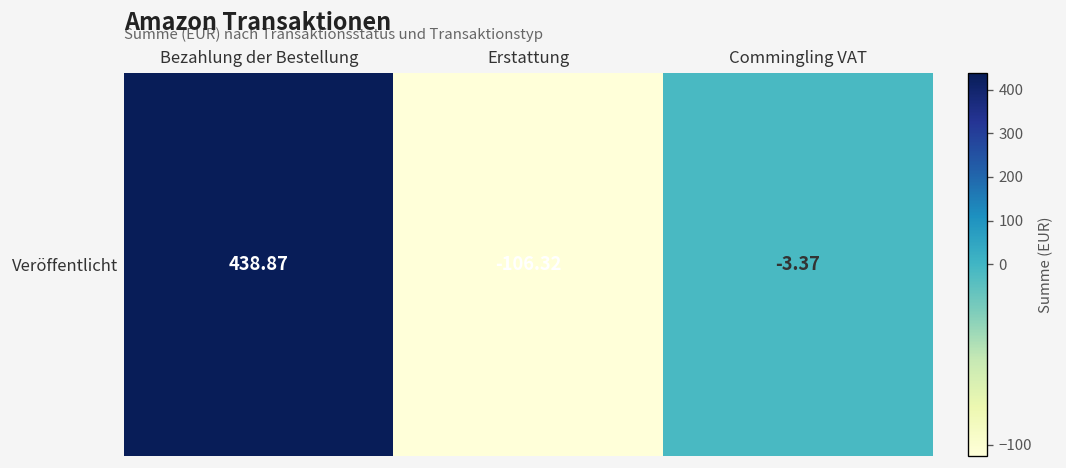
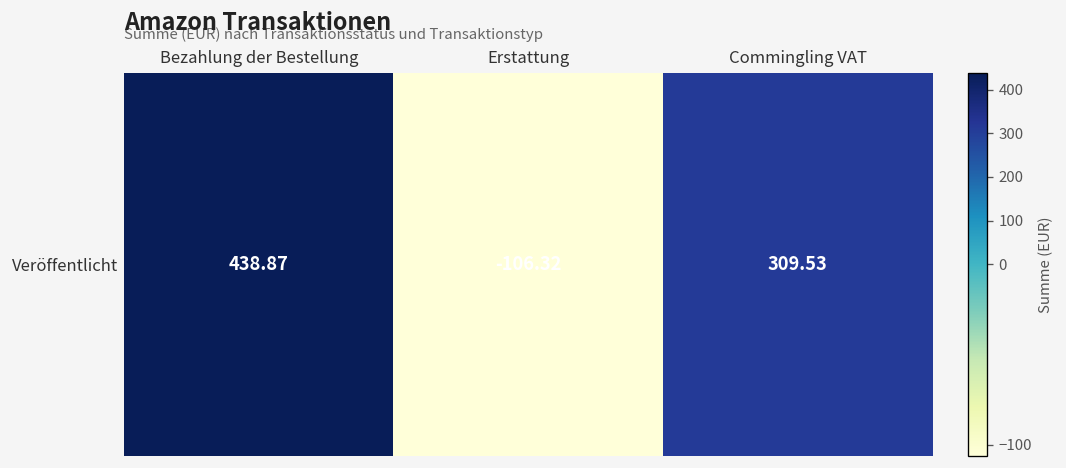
  {
    "Veröffentlicht": {
      "Bezahlung der Bestellung": 438.87,
-     "Commingling VAT": -3.37
+     "Commingling VAT": 309.53
    }
  }
